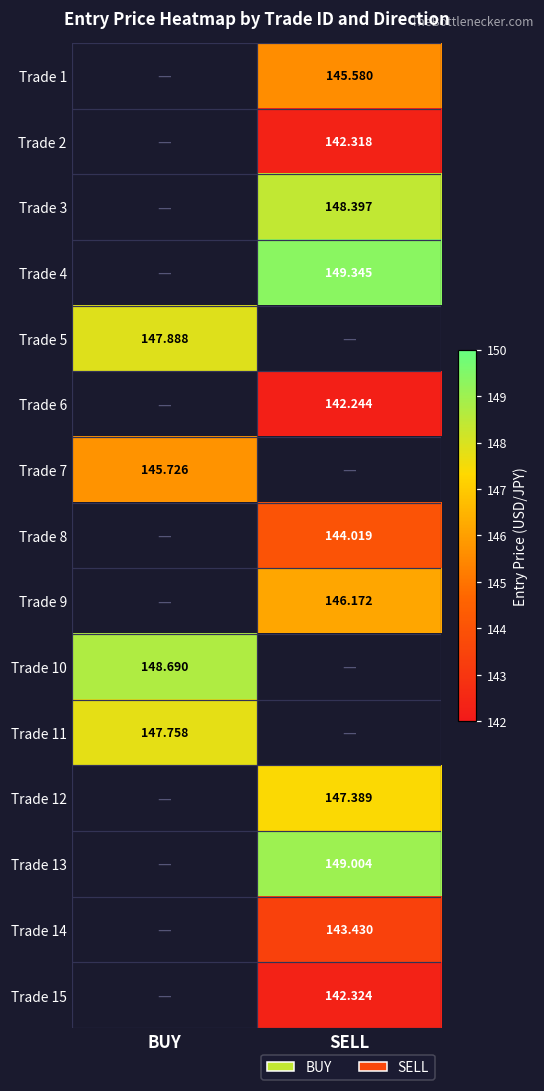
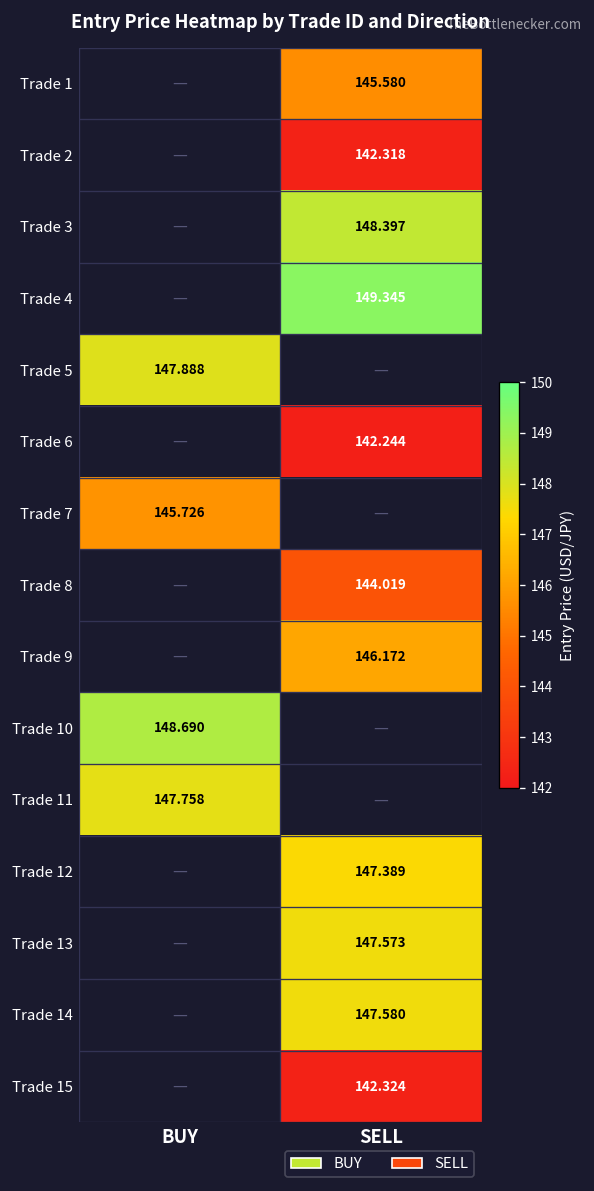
  {
    "Trade 1": {
      "SELL": 145.580
    },
    "Trade 2": {
      "SELL": 142.318
    },
    "Trade 3": {
      "SELL": 148.397
    },
    "Trade 4": {
      "SELL": 149.345
    },
    "Trade 5": {
      "BUY": 147.888
    },
    "Trade 6": {
      "SELL": 142.244
    },
    "Trade 7": {
      "BUY": 145.726
    },
    "Trade 8": {
      "SELL": 144.019
    },
    "Trade 9": {
      "SELL": 146.172
    },
    "Trade 10": {
      "BUY": 148.690
    },
    "Trade 11": {
      "BUY": 147.758
    },
    "Trade 12": {
      "SELL": 147.389
    },
    "Trade 13": {
-     "SELL": 149.004
+     "SELL": 147.573
    },
    "Trade 14": {
-     "SELL": 143.430
+     "SELL": 147.580
    },
    "Trade 15": {
      "SELL": 142.324
    }
  }
